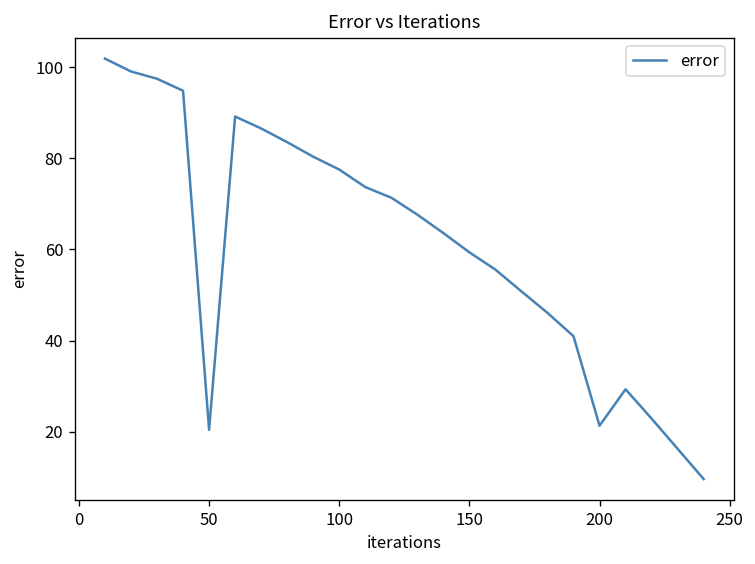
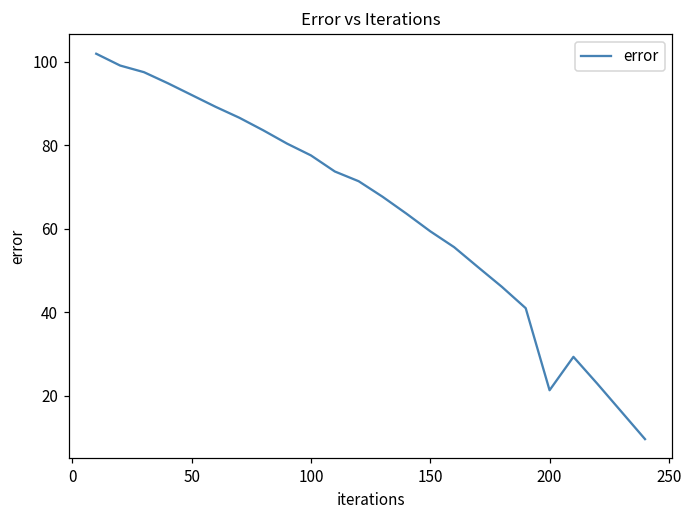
  {
-   "50": 20,
+   "50": 92,
    "100": 78,
    "150": 59,
    "200": 21
  }
